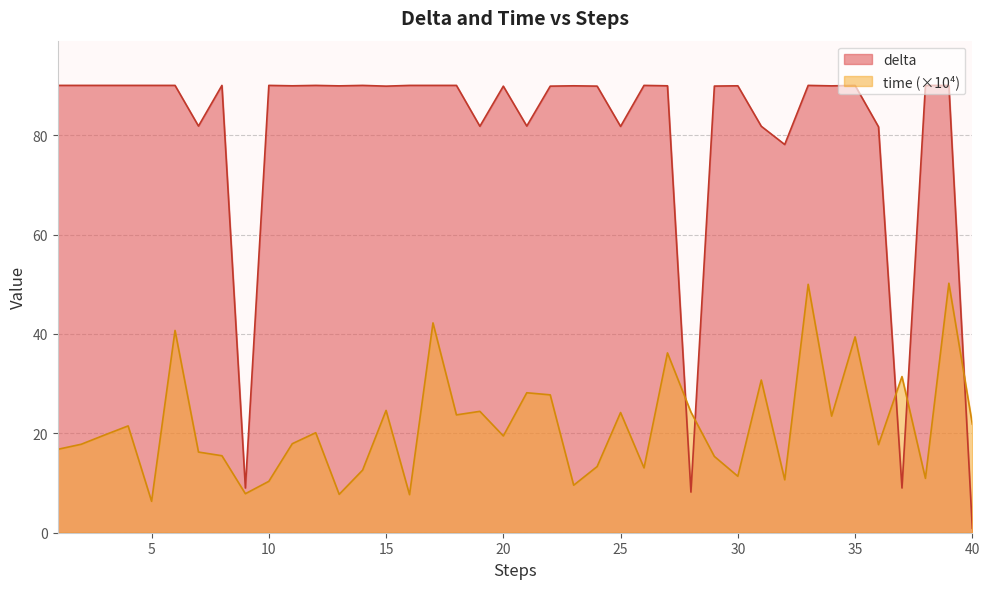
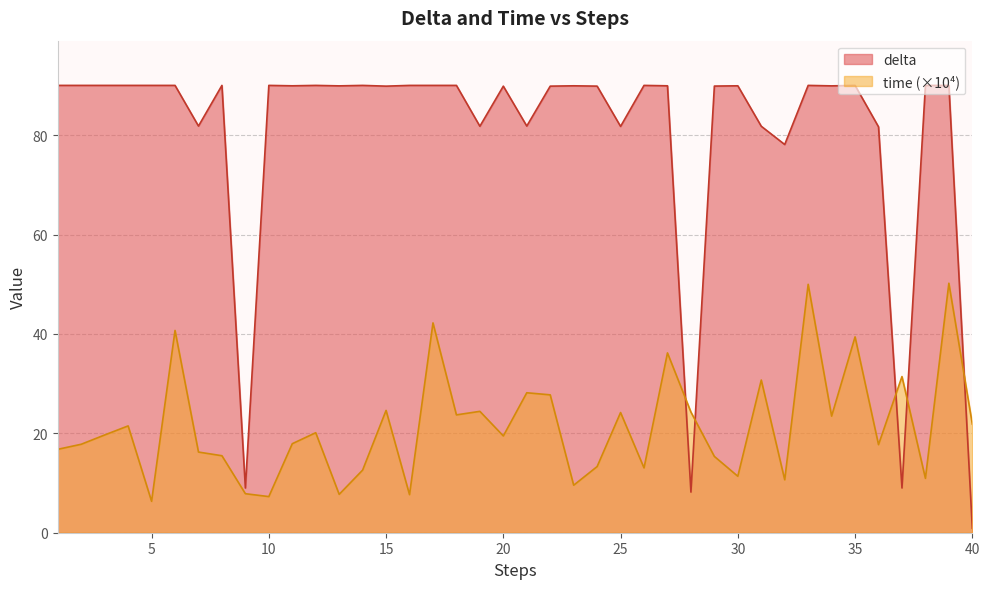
  {
    "delta": {
      "5": 90,
      "10": 90,
      "15": 90,
      "20": 90,
      "25": 82,
      "30": 90,
      "40": 1
    },
    "time (×10⁴)": {
      "5": 6,
-     "10": 10,
+     "10": 7,
      "15": 25,
      "20": 19,
      "25": 24,
      "30": 11,
      "35": 39,
      "40": 22
    }
  }
